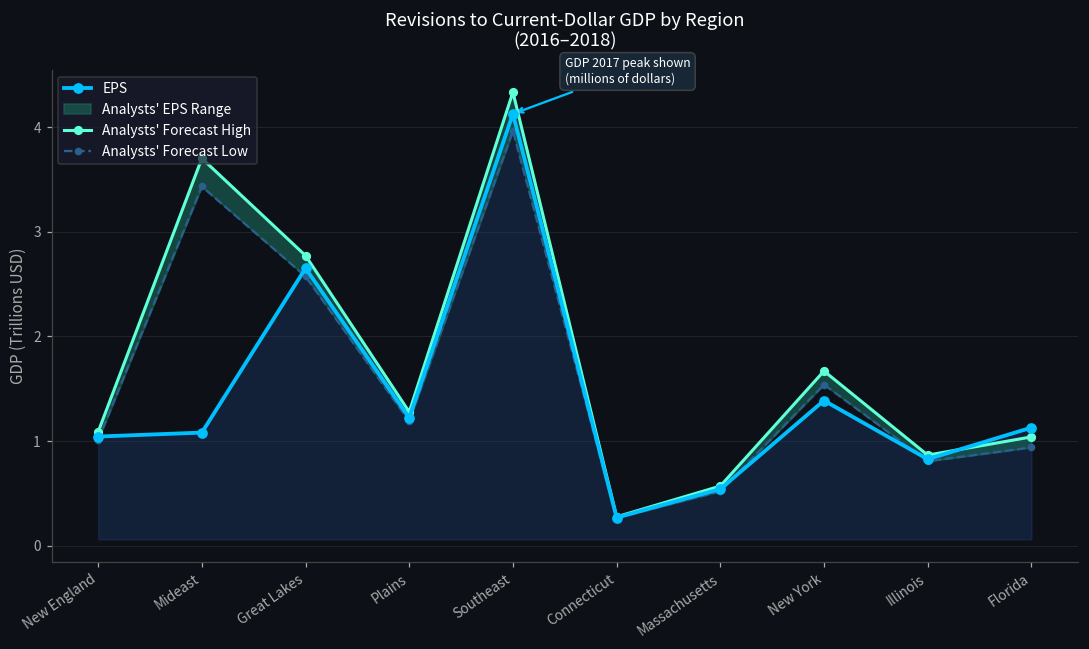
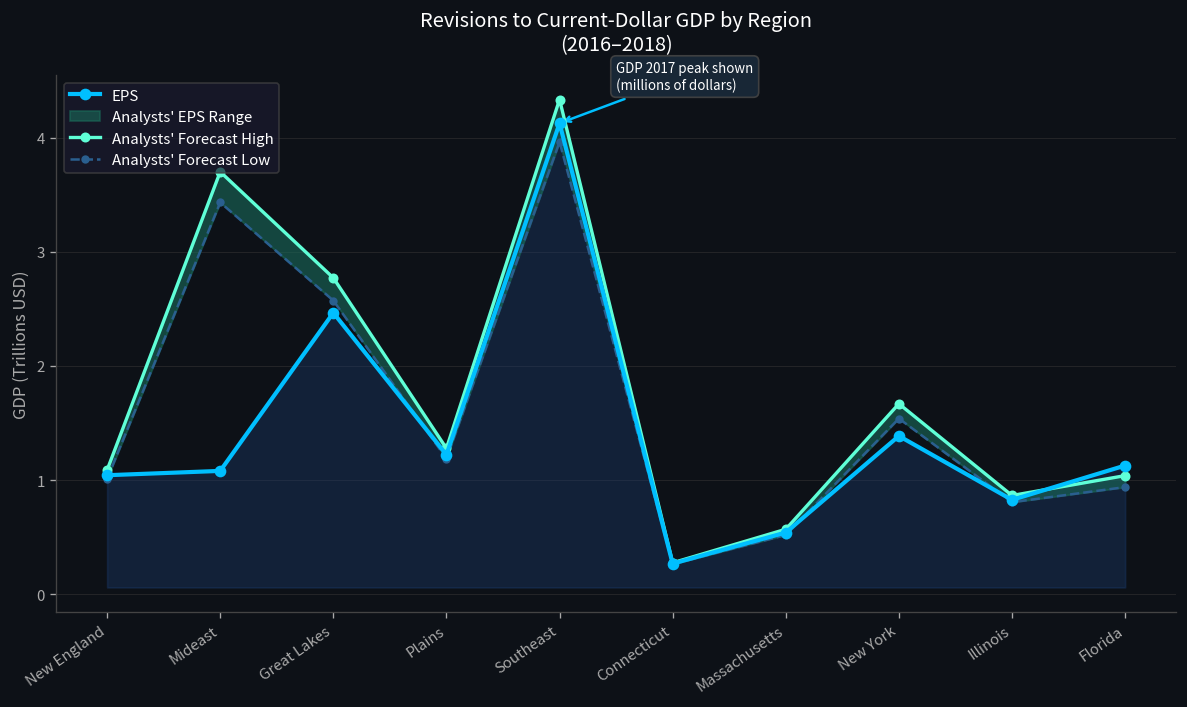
  {
    "EPS": {
      "New England": 1.0,
      "Mideast": 1.1,
-     "Great Lakes": 2.7,
+     "Great Lakes": 2.5,
      "Plains": 1.2,
      "New York": 1.4,
      "Florida": 1.1
    }
  }
